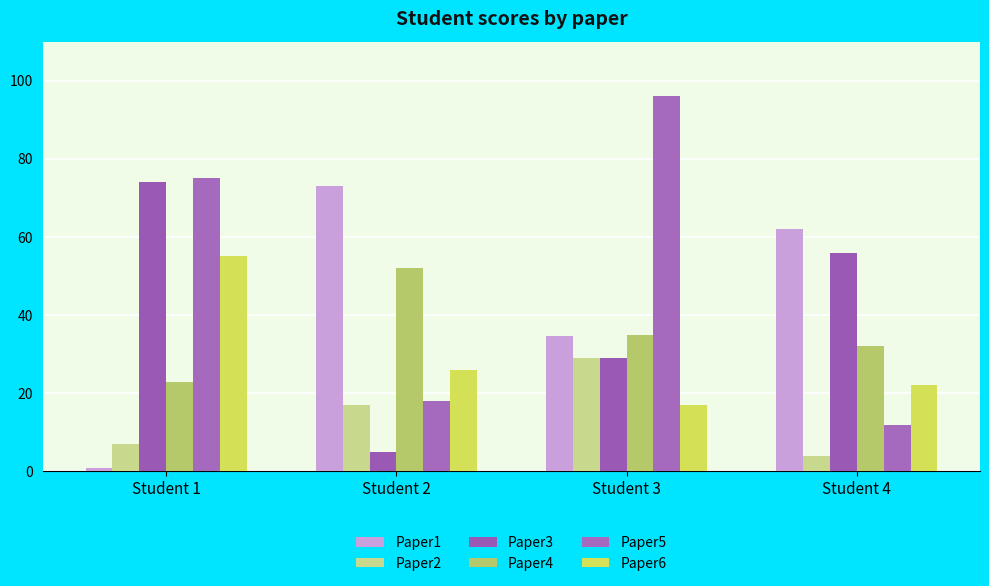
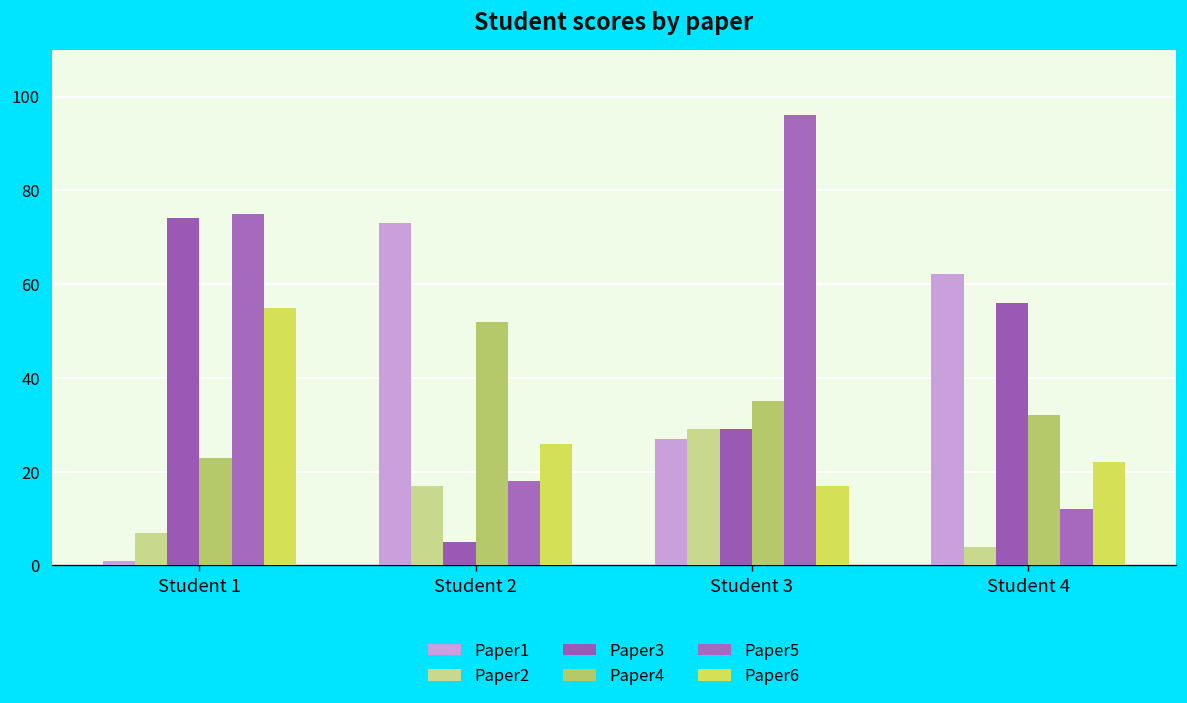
  {
    "Paper1": {
      "Student 1": 1,
      "Student 2": 73,
-     "Student 3": 35,
+     "Student 3": 27,
      "Student 4": 62
    }
  }
